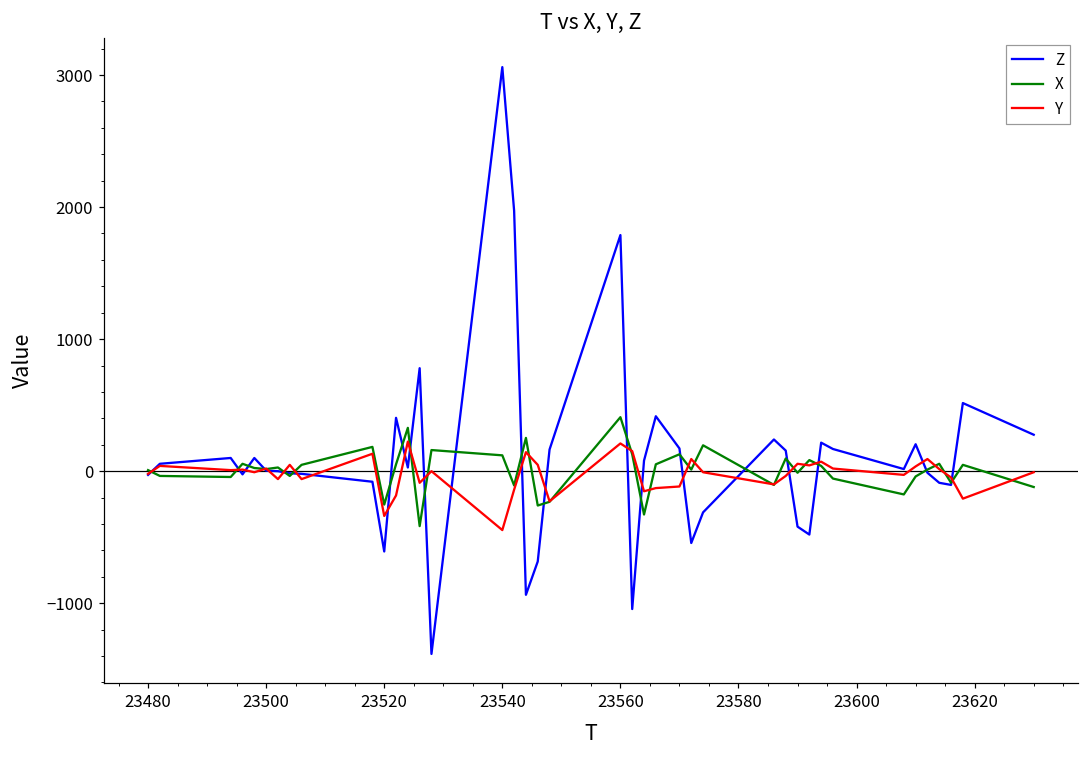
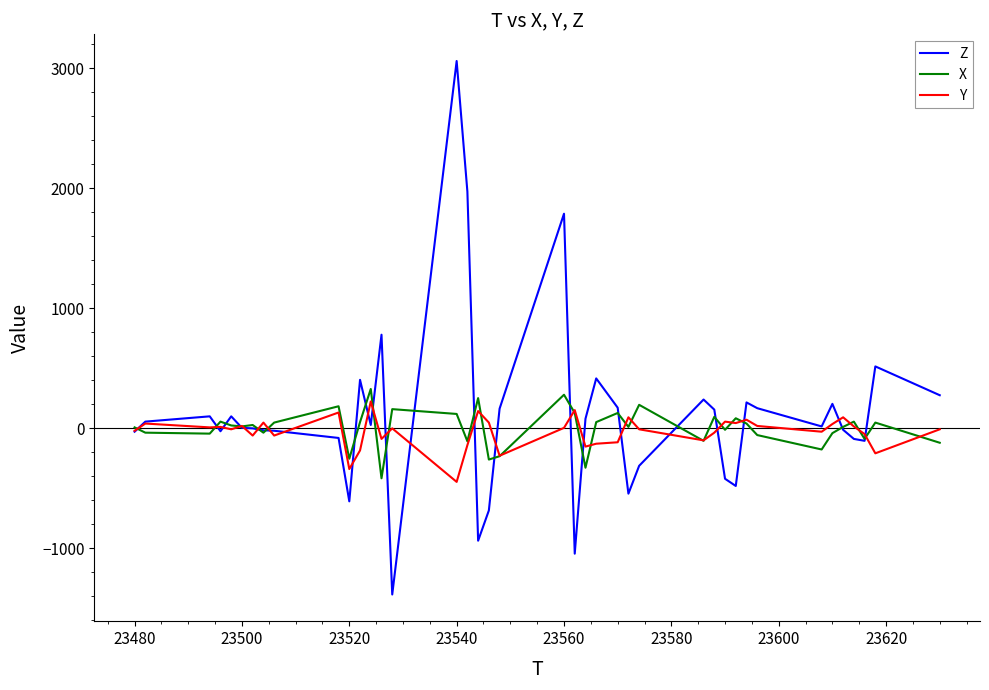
  {
    "Z": {
      "23520": -610,
      "23540": 3060,
      "23560": 1790
    },
    "X": {
      "23480": 10,
      "23520": -250,
      "23540": 120,
-     "23560": 410
+     "23560": 280
    },
    "Y": {
      "23520": -340,
      "23540": -450,
-     "23560": 210
+     "23560": 0
    }
  }
